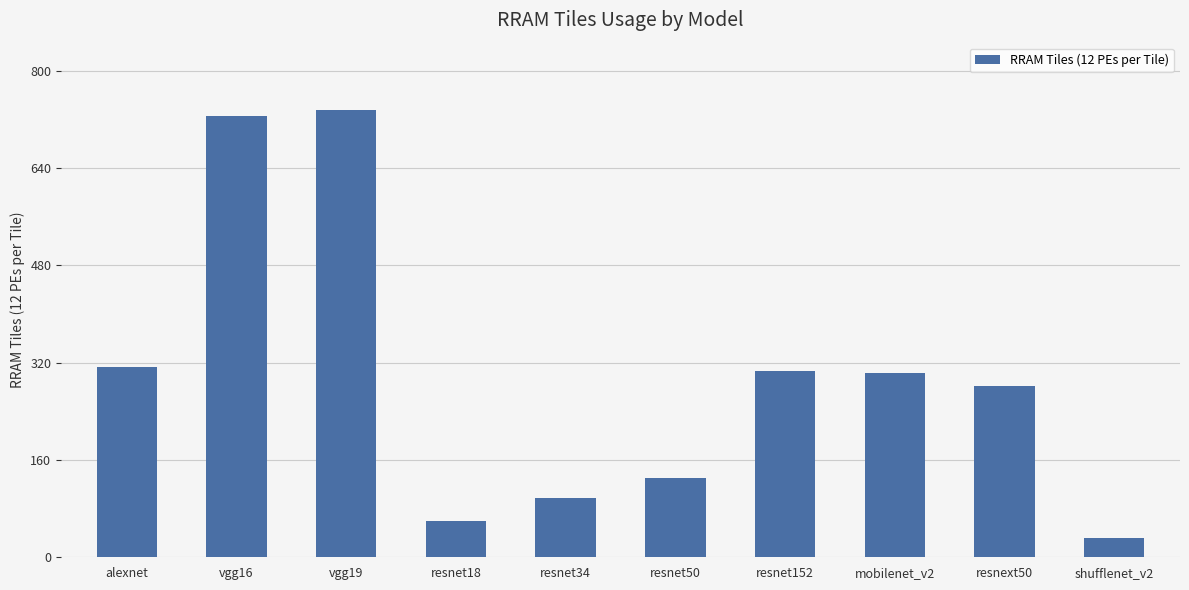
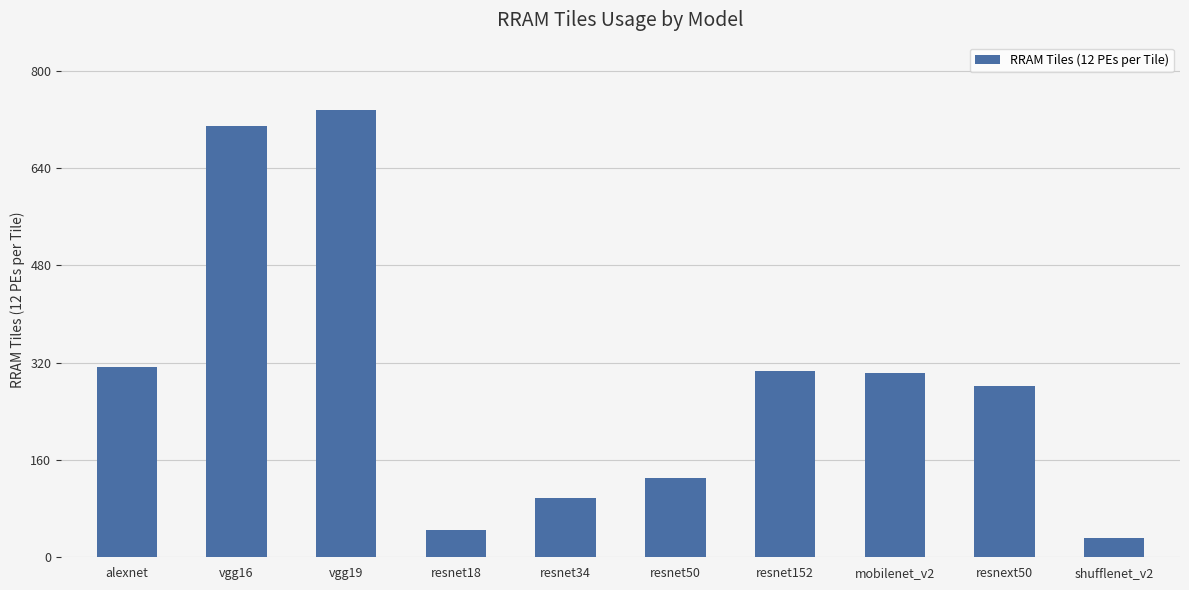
  {
    "alexnet": 310,
-   "vgg16": 730,
+   "vgg16": 710,
    "vgg19": 740,
-   "resnet18": 60,
+   "resnet18": 50,
    "resnet34": 100,
    "resnet50": 130,
    "resnet152": 310,
    "mobilenet_v2": 300,
    "resnext50": 280,
    "shufflenet_v2": 30
  }
